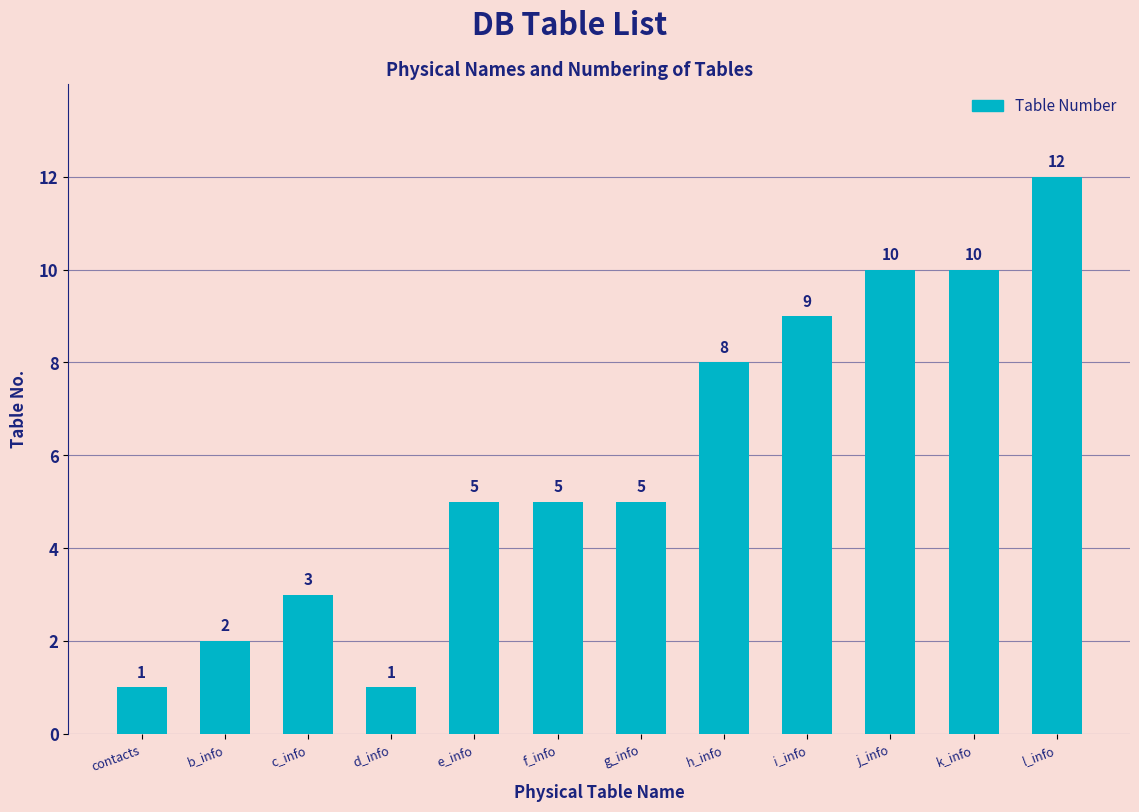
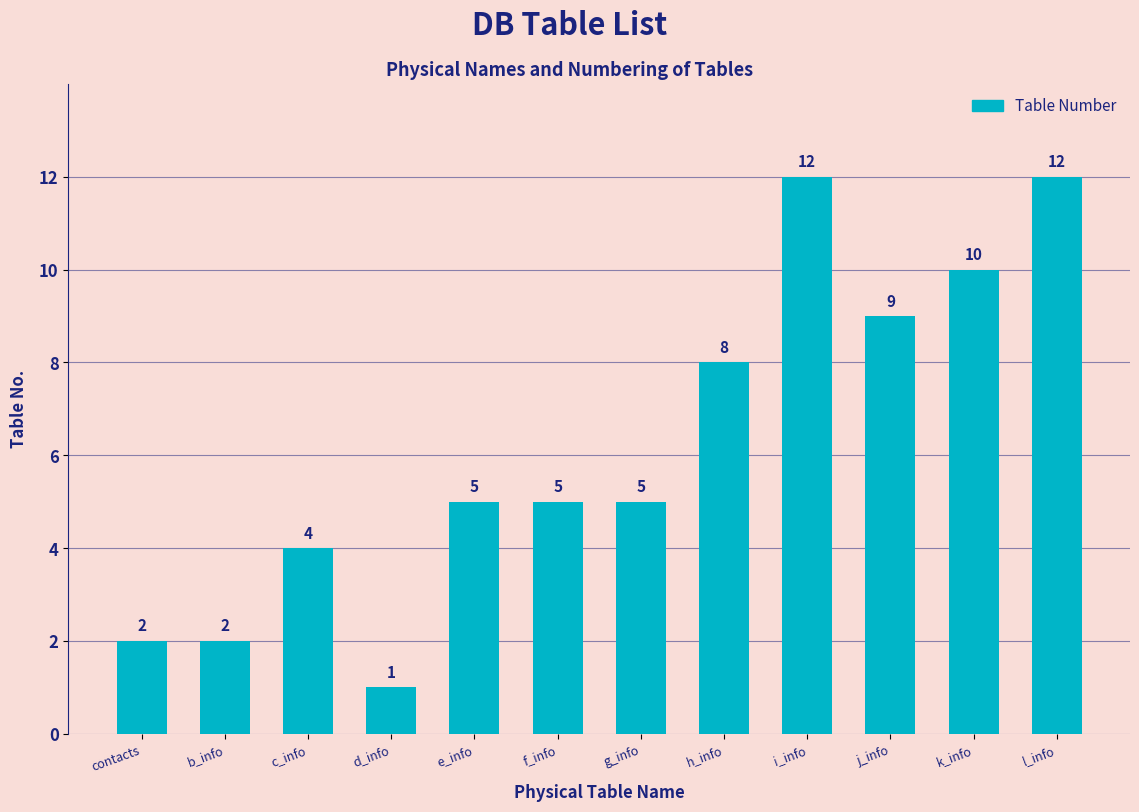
  {
-   "contacts": 1,
+   "contacts": 2,
    "b_info": 2,
-   "c_info": 3,
+   "c_info": 4,
    "d_info": 1,
    "e_info": 5,
    "f_info": 5,
    "g_info": 5,
    "h_info": 8,
-   "i_info": 9,
-   "j_info": 10,
+   "i_info": 12,
+   "j_info": 9,
    "k_info": 10,
    "l_info": 12
  }
